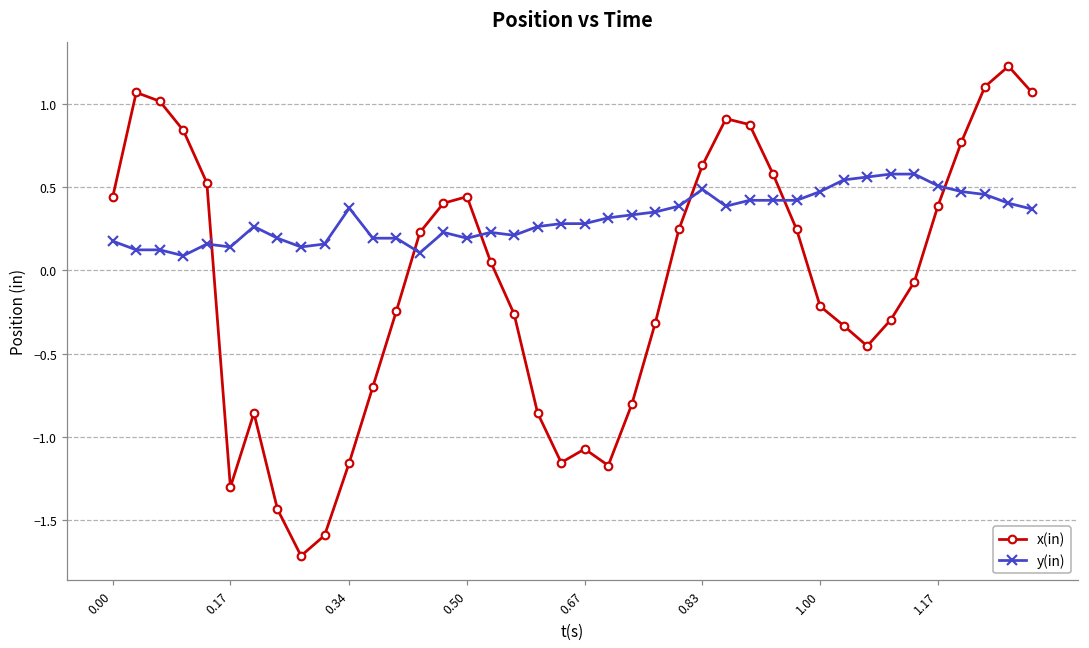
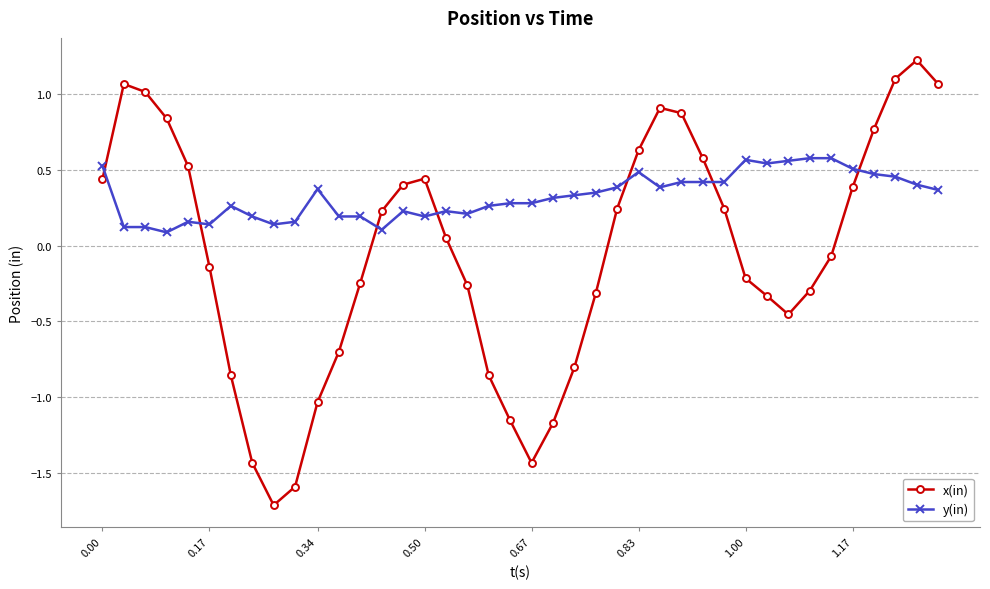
  {
    "x(in)": {
      "0.00": 0.44,
-     "0.17": -1.30,
-     "0.34": -1.15,
+     "0.17": -0.14,
+     "0.34": -1.03,
      "0.50": 0.44,
-     "0.67": -1.07,
+     "0.67": -1.43,
      "0.83": 0.63,
      "1.00": -0.22,
      "1.17": 0.38
    },
    "y(in)": {
-     "0.00": 0.17,
+     "0.00": 0.53,
      "0.17": 0.14,
      "0.34": 0.37,
      "0.50": 0.19,
      "0.67": 0.28,
      "0.83": 0.49,
-     "1.00": 0.47,
+     "1.00": 0.57,
      "1.17": 0.51
    }
  }
